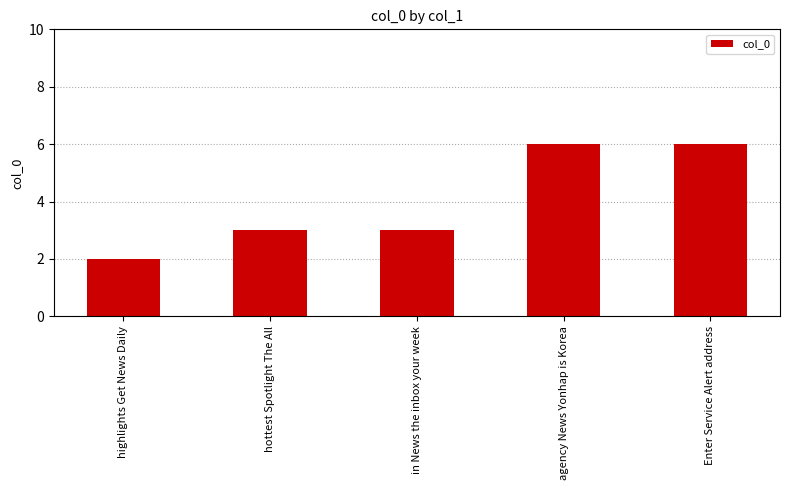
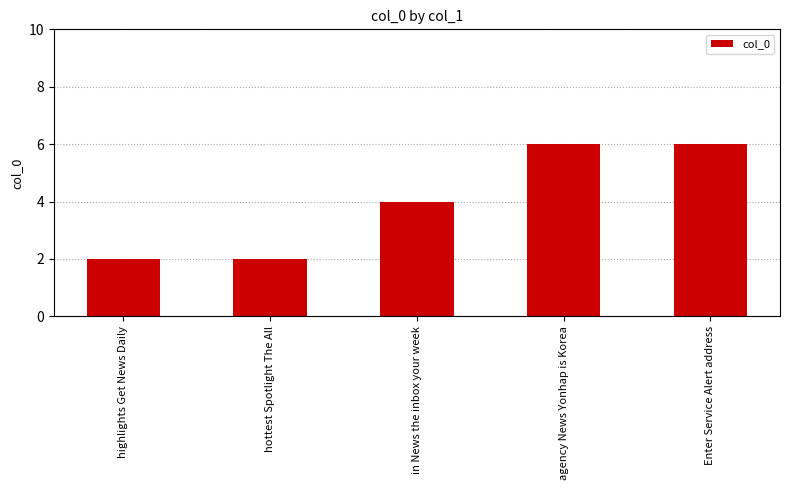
  {
    "highlights Get News Daily": 2,
-   "hottest Spotlight The All": 3,
-   "in News the inbox your week": 3,
+   "hottest Spotlight The All": 2,
+   "in News the inbox your week": 4,
    "agency News Yonhap is Korea": 6,
    "Enter Service Alert address": 6
  }
